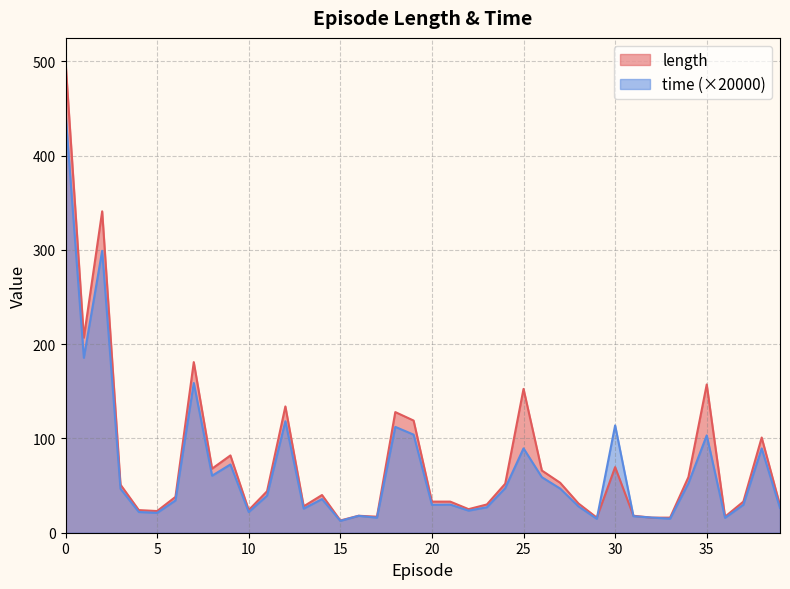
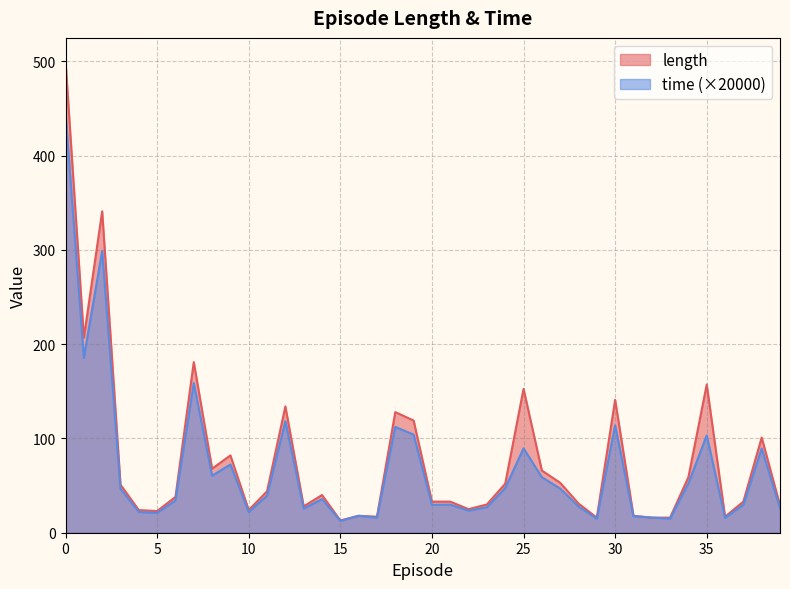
  {
    "length": {
      "0": 500,
      "20": 30,
      "25": 150,
-     "30": 70,
+     "30": 140,
      "35": 160
    },
    "time (×20000)": {
      "0": 450,
      "20": 30,
      "25": 90,
      "30": 110,
      "35": 100
    }
  }
